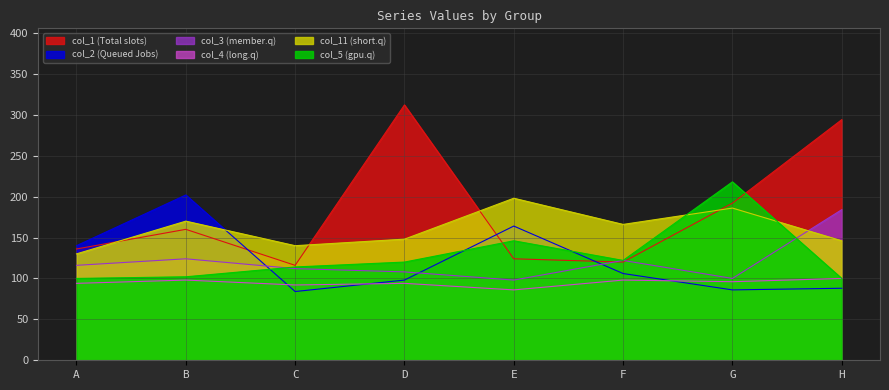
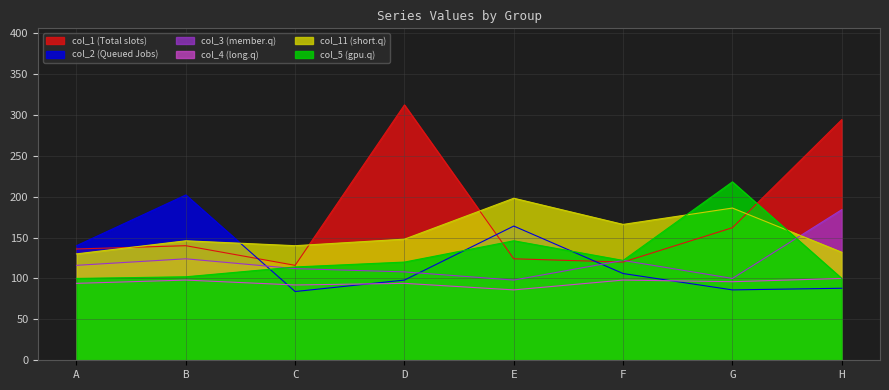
  {
    "col_1 (Total slots)": {
      "A": 140,
-     "B": 160,
+     "B": 140,
      "D": 310,
      "E": 120,
-     "G": 190,
+     "G": 160,
      "H": 290
    },
    "col_2 (Queued Jobs)": {
      "A": 140,
      "B": 200,
      "C": 80,
      "D": 100,
      "E": 160,
      "F": 110,
      "G": 90,
      "H": 90
    },
    "col_11 (short.q)": {
      "A": 130,
-     "B": 170,
+     "B": 150,
      "C": 140,
      "D": 150,
      "E": 200,
      "F": 170,
      "G": 190,
-     "H": 150
+     "H": 130
    },
    "col_5 (gpu.q)": {
      "A": 100,
      "B": 100,
      "D": 120,
      "E": 150,
      "G": 220
    }
  }
